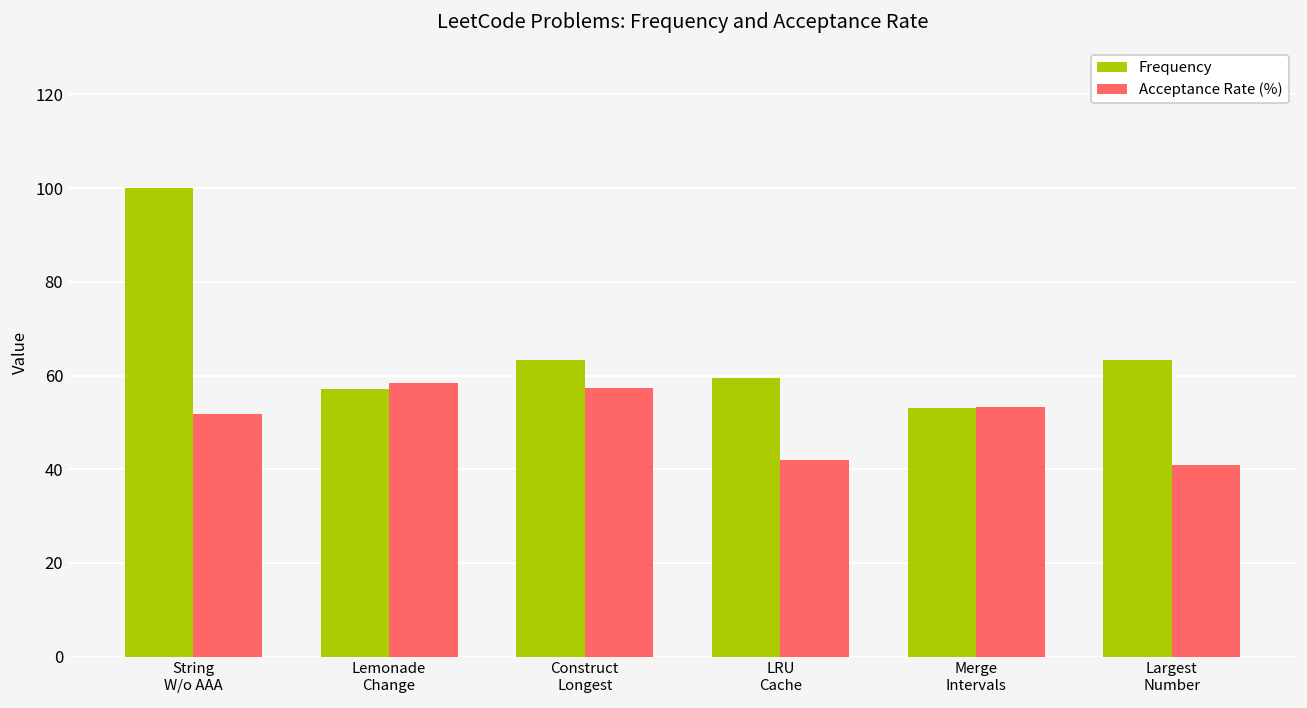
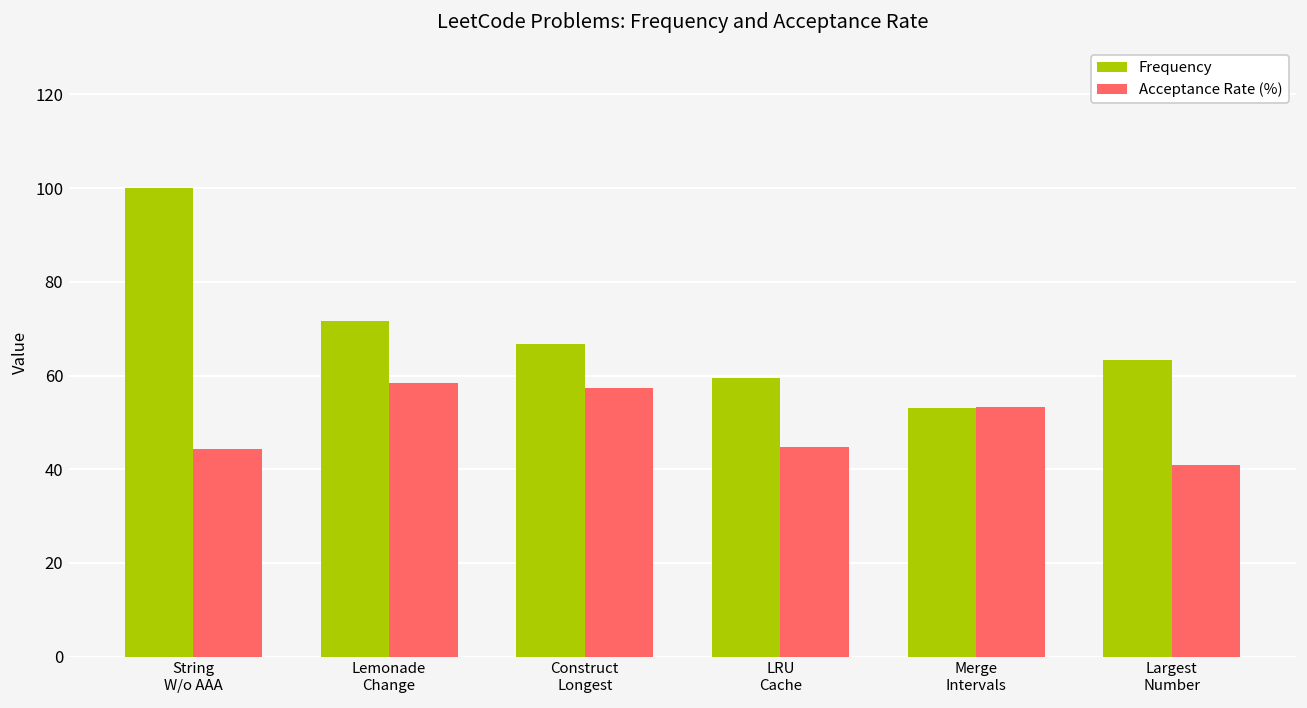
  {
    "Frequency": {
      "String W/o AAA": 100,
-     "Lemonade Change": 57,
-     "Construct Longest": 63,
+     "Lemonade Change": 72,
+     "Construct Longest": 67,
      "LRU Cache": 60,
      "Merge Intervals": 53,
      "Largest Number": 63
    },
    "Acceptance Rate (%)": {
-     "String W/o AAA": 52,
+     "String W/o AAA": 44,
      "Lemonade Change": 58,
      "Construct Longest": 57,
-     "LRU Cache": 42,
+     "LRU Cache": 45,
      "Merge Intervals": 53,
      "Largest Number": 41
    }
  }
